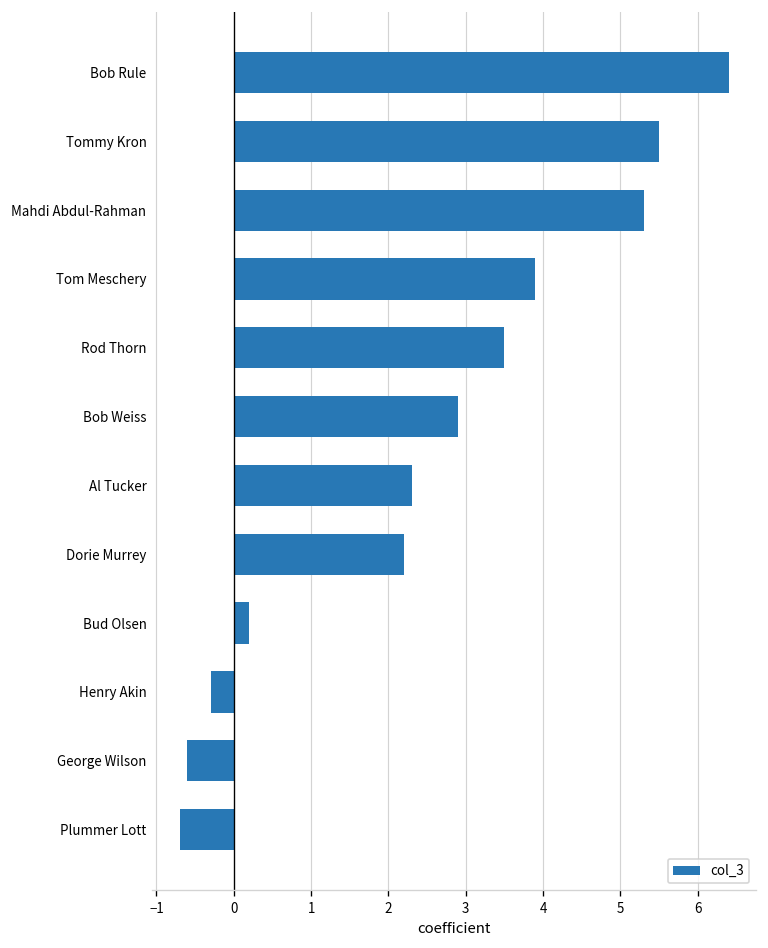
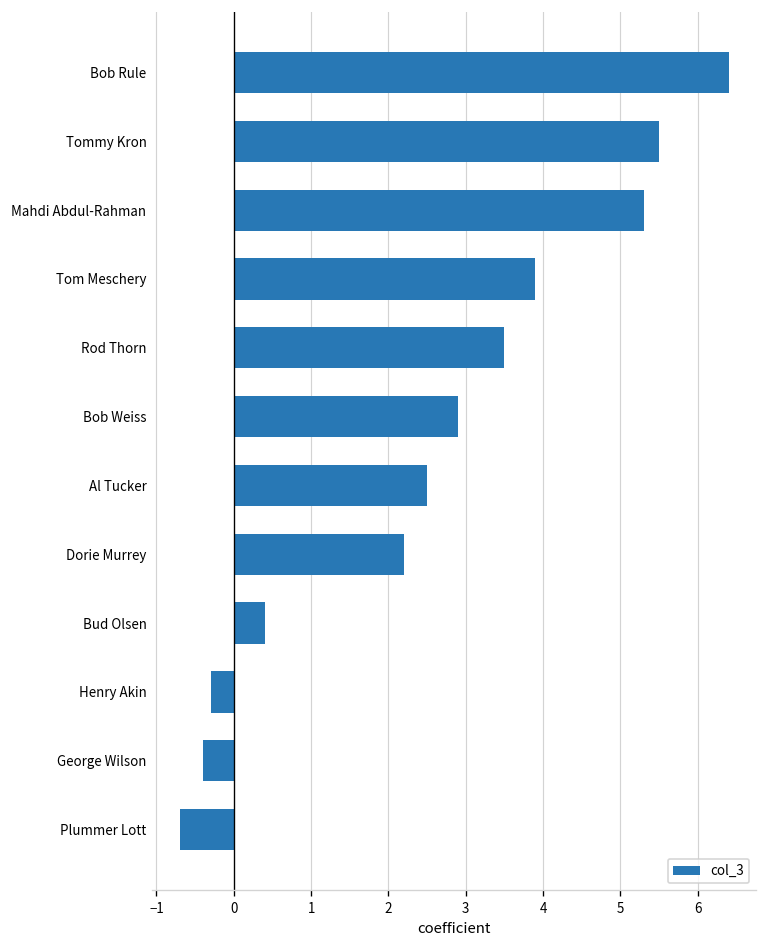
  {
    "Bob Rule": 6.4,
    "Tommy Kron": 5.5,
    "Mahdi Abdul-Rahman": 5.3,
    "Tom Meschery": 3.9,
    "Rod Thorn": 3.5,
    "Bob Weiss": 2.9,
-   "Al Tucker": 2.3,
+   "Al Tucker": 2.5,
    "Dorie Murrey": 2.2,
-   "Bud Olsen": 0.2,
+   "Bud Olsen": 0.4,
    "Henry Akin": -0.3,
-   "George Wilson": -0.6,
+   "George Wilson": -0.4,
    "Plummer Lott": -0.7
  }
